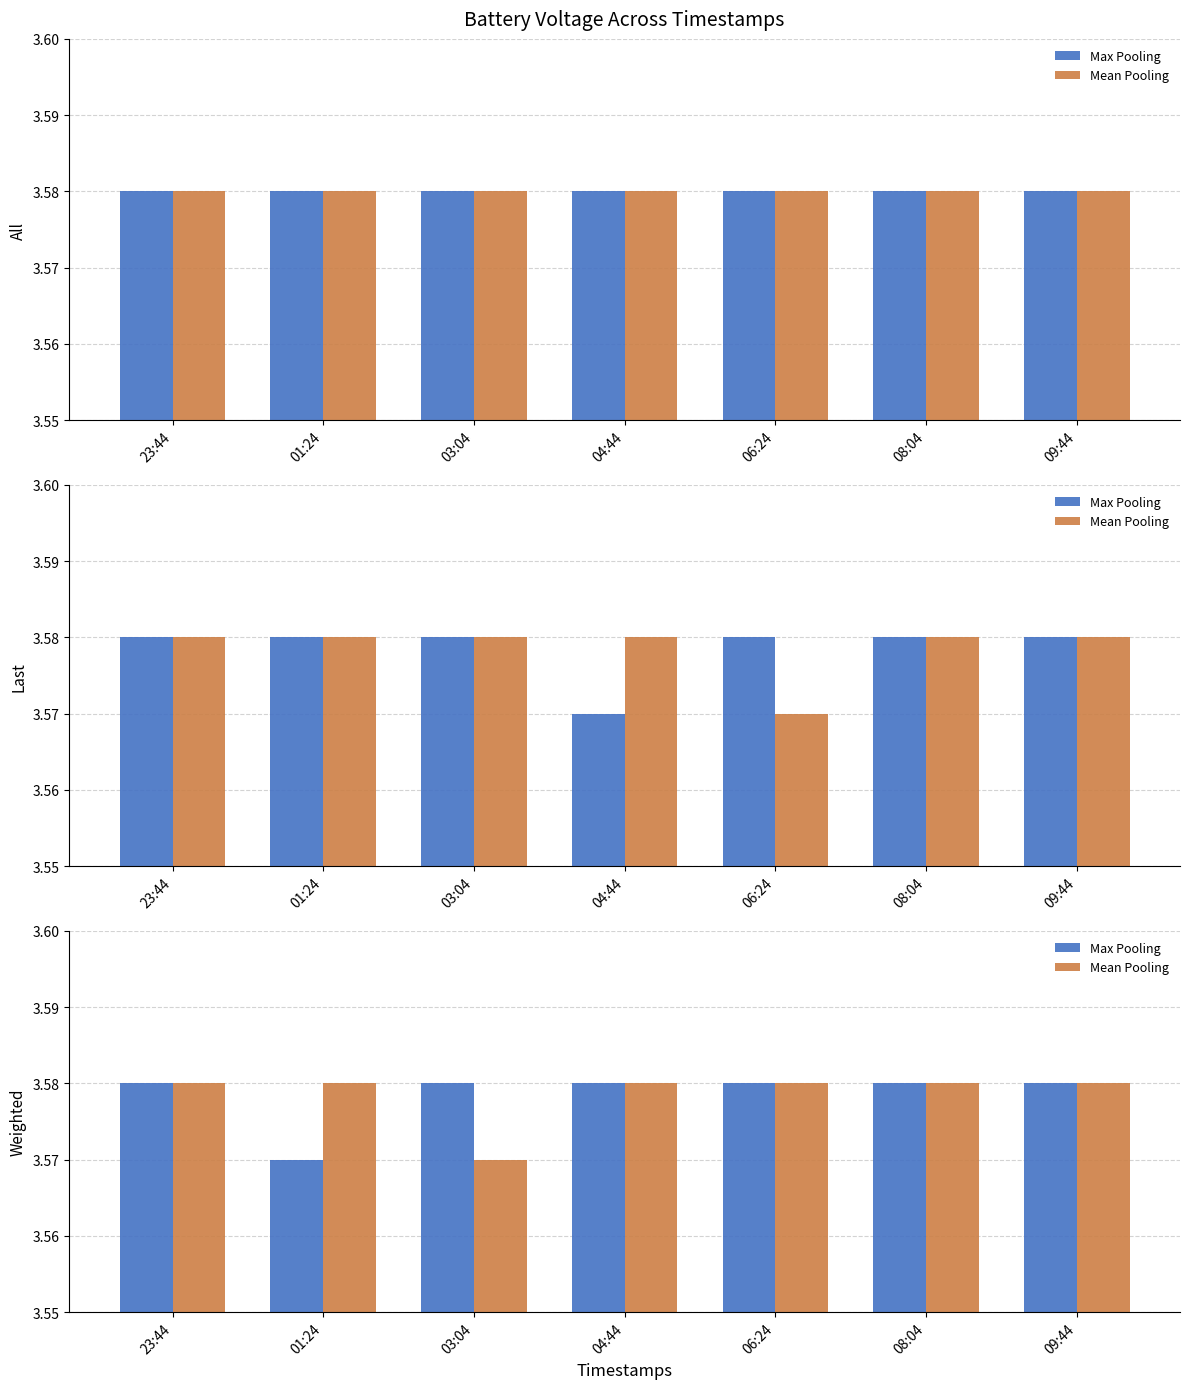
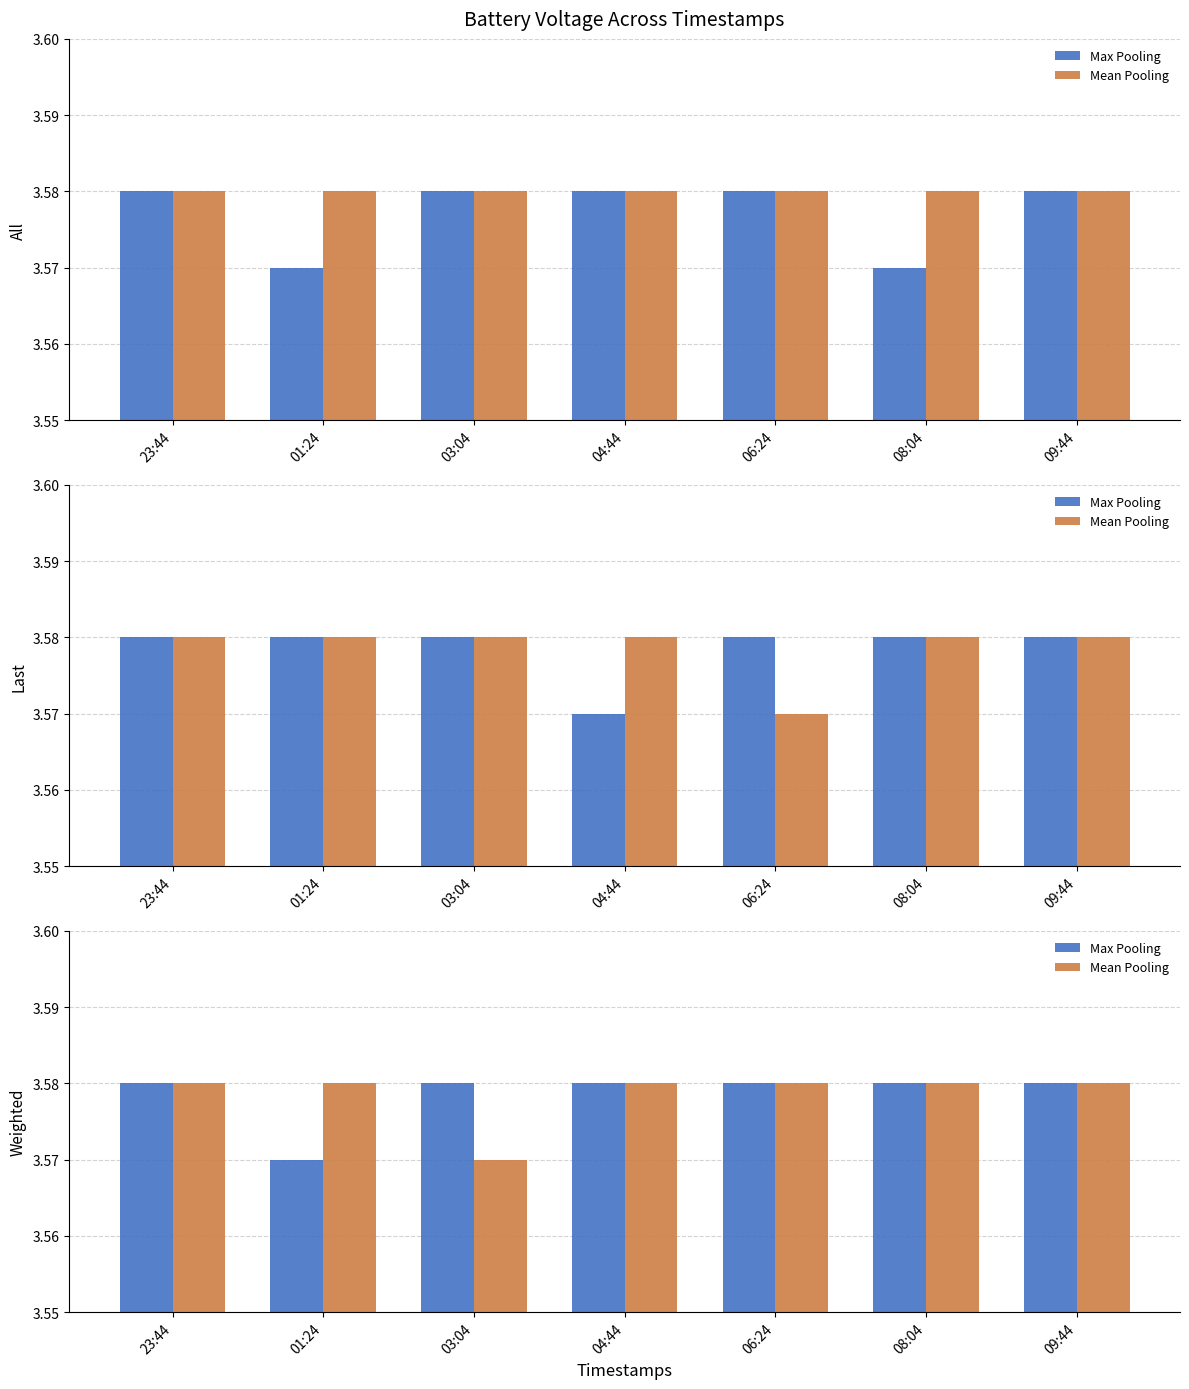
  {
    "Battery Voltage Across Timestamps": {
      "Max Pooling": {
        "23:44": 3.58,
-       "01:24": 3.58,
+       "01:24": 3.57,
        "03:04": 3.58,
        "04:44": 3.58,
        "06:24": 3.58,
-       "08:04": 3.58,
+       "08:04": 3.57,
        "09:44": 3.58
      },
      "Mean Pooling": {
        "23:44": 3.58,
        "01:24": 3.58,
        "03:04": 3.58,
        "04:44": 3.58,
        "06:24": 3.58,
        "08:04": 3.58,
        "09:44": 3.58
      }
    }
  }
